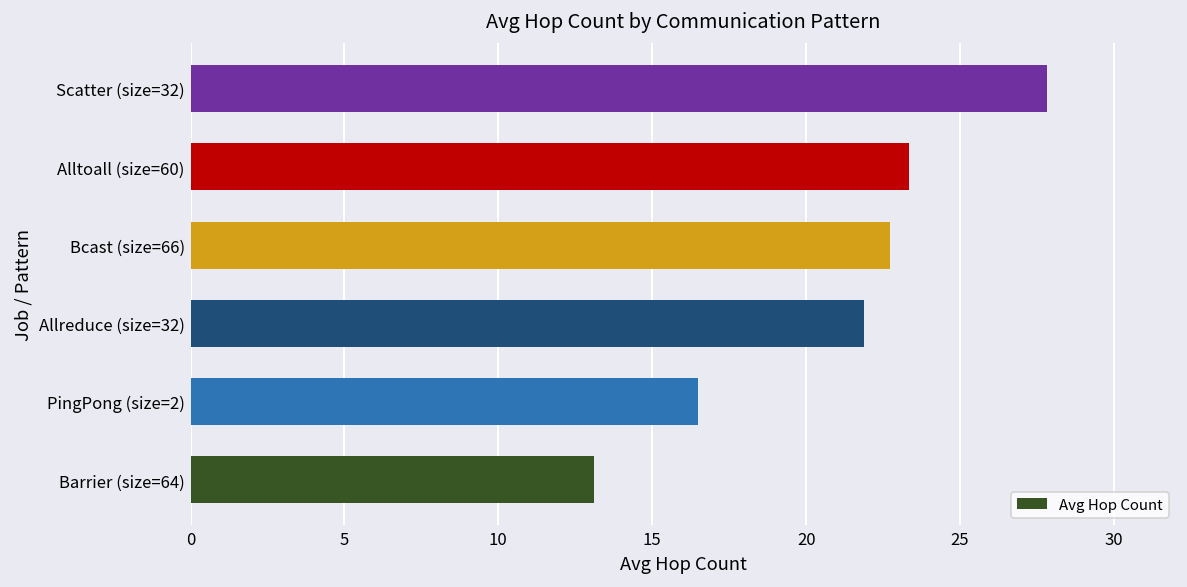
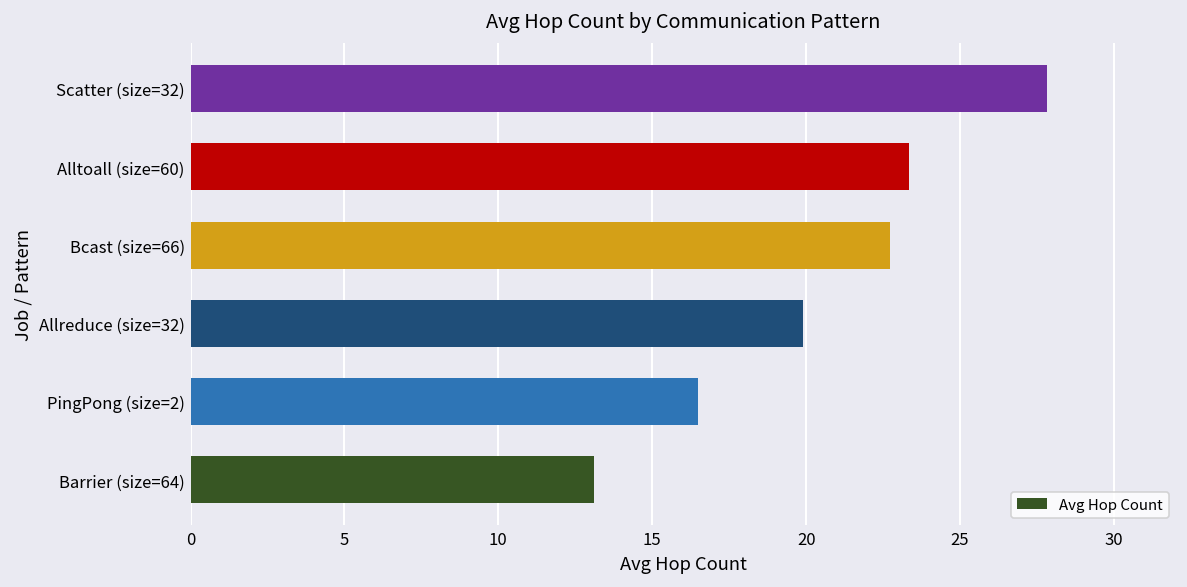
  {
    "Scatter (size=32)": 27.8,
    "Alltoall (size=60)": 23.4,
    "Bcast (size=66)": 22.7,
-   "Allreduce (size=32)": 21.9,
+   "Allreduce (size=32)": 19.9,
    "PingPong (size=2)": 16.5,
    "Barrier (size=64)": 13.1
  }
